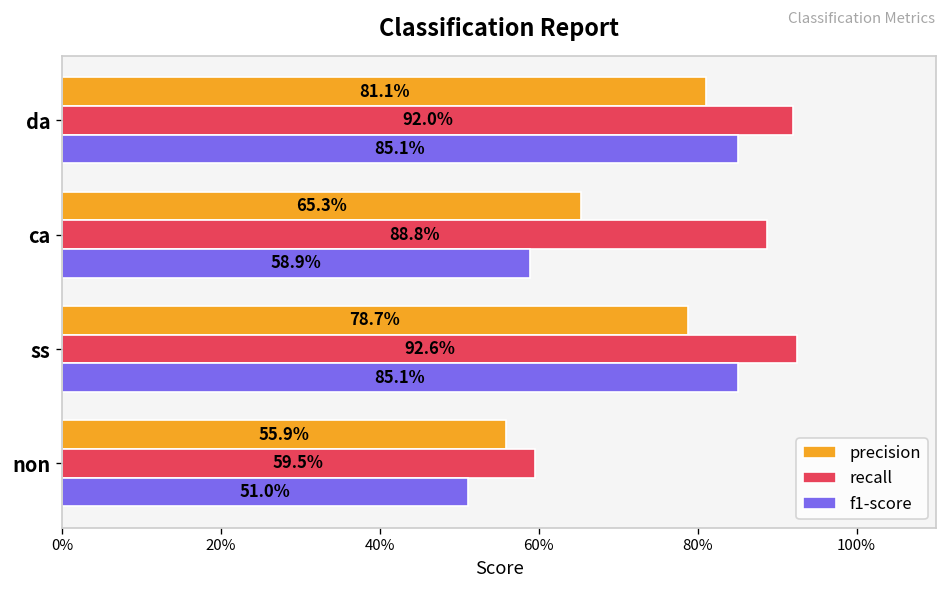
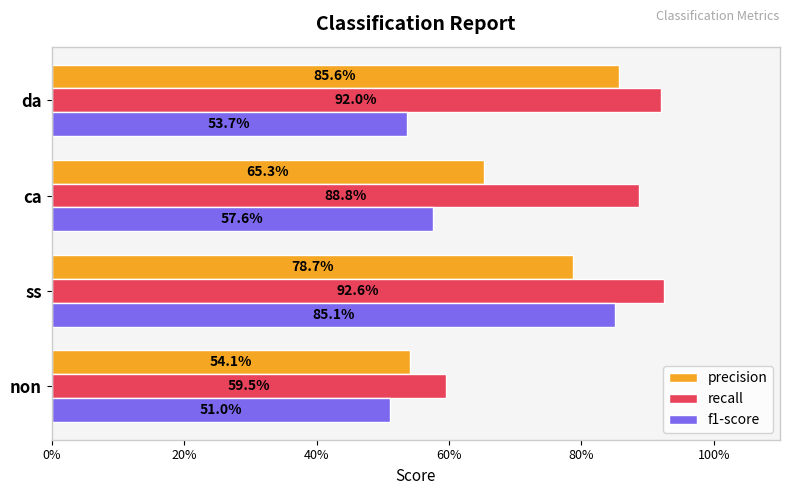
  {
    "precision": {
-     "da": "81.1%",
+     "da": "85.6%",
      "ca": "65.3%",
      "ss": "78.7%",
-     "non": "55.9%"
+     "non": "54.1%"
    },
    "recall": {
      "da": "92.0%",
      "ca": "88.8%",
      "ss": "92.6%",
      "non": "59.5%"
    },
    "f1-score": {
-     "da": "85.1%",
-     "ca": "58.9%",
+     "da": "53.7%",
+     "ca": "57.6%",
      "ss": "85.1%",
      "non": "51.0%"
    }
  }
